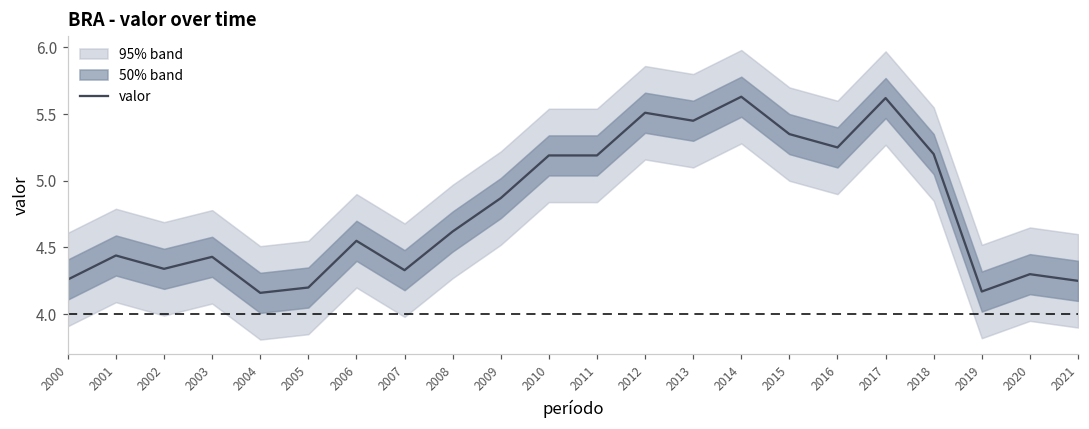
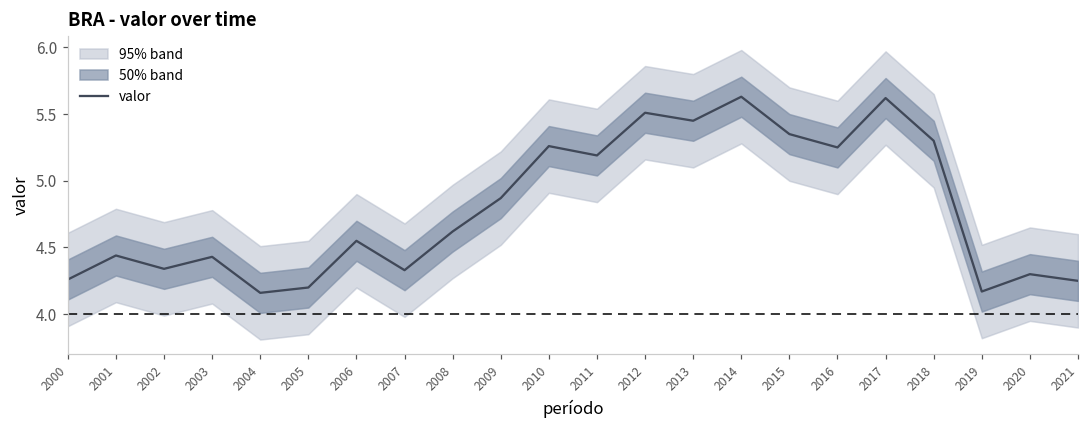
  {
    "valor": {
      "2000": 4.26,
      "2001": 4.44,
      "2002": 4.34,
      "2003": 4.43,
      "2004": 4.16,
      "2005": 4.20,
      "2006": 4.55,
      "2007": 4.33,
      "2008": 4.62,
      "2009": 4.87,
-     "2010": 5.19,
+     "2010": 5.26,
      "2011": 5.19,
      "2012": 5.51,
      "2013": 5.45,
      "2014": 5.63,
      "2015": 5.35,
      "2016": 5.25,
      "2017": 5.62,
-     "2018": 5.2,
+     "2018": 5.3,
      "2019": 4.17,
      "2020": 4.30,
      "2021": 4.25
    }
  }
